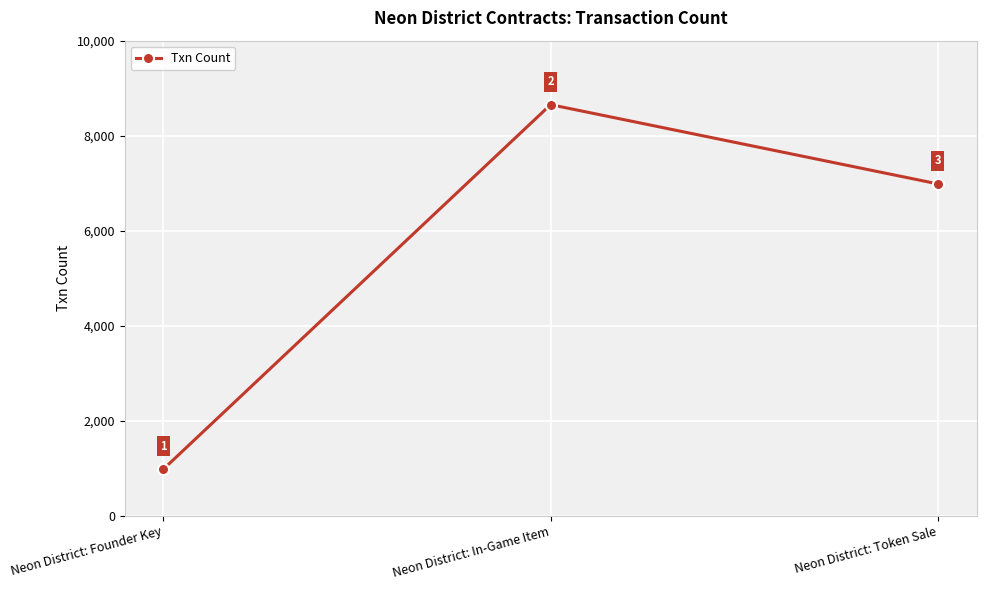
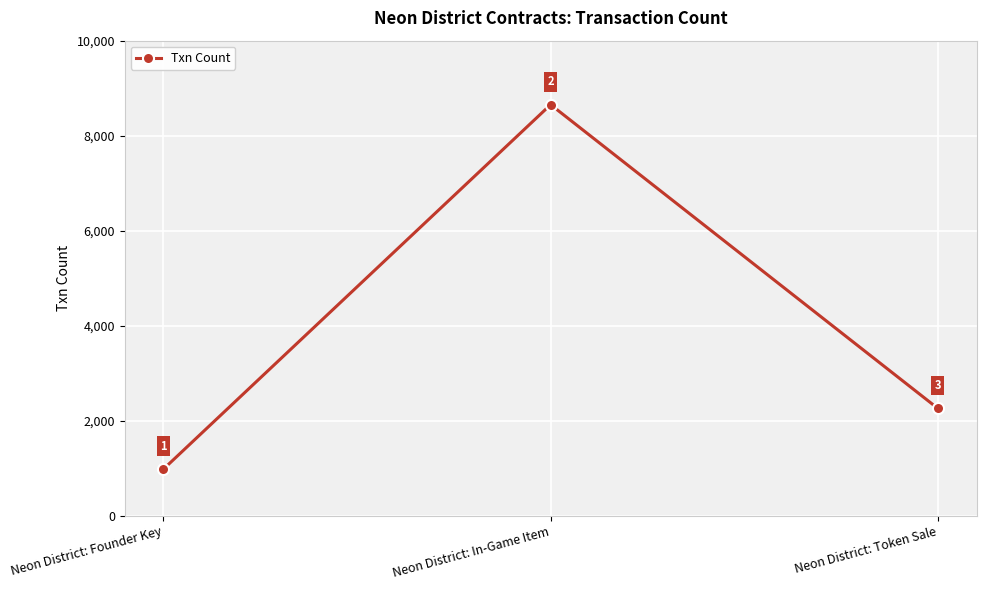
  {
-   "Neon District: Token Sale": "7,000"
+   "Neon District: Token Sale": "2,300"
  }
